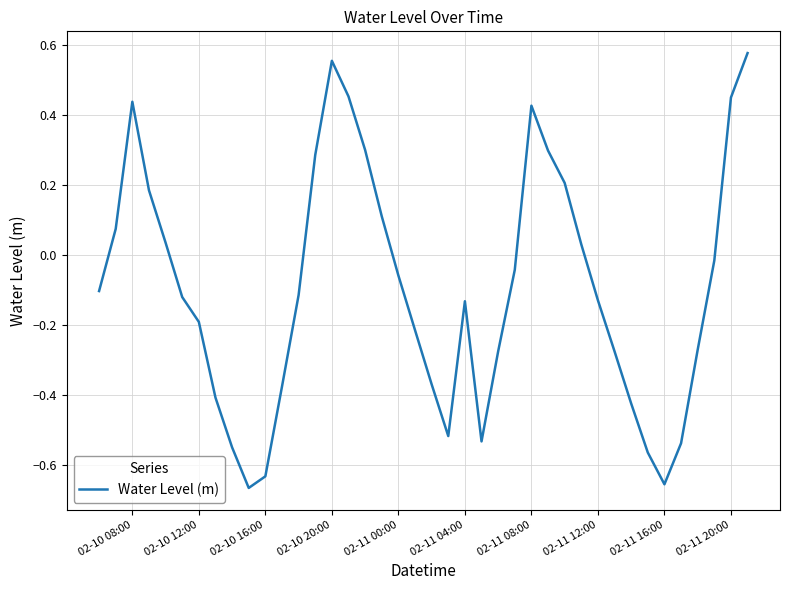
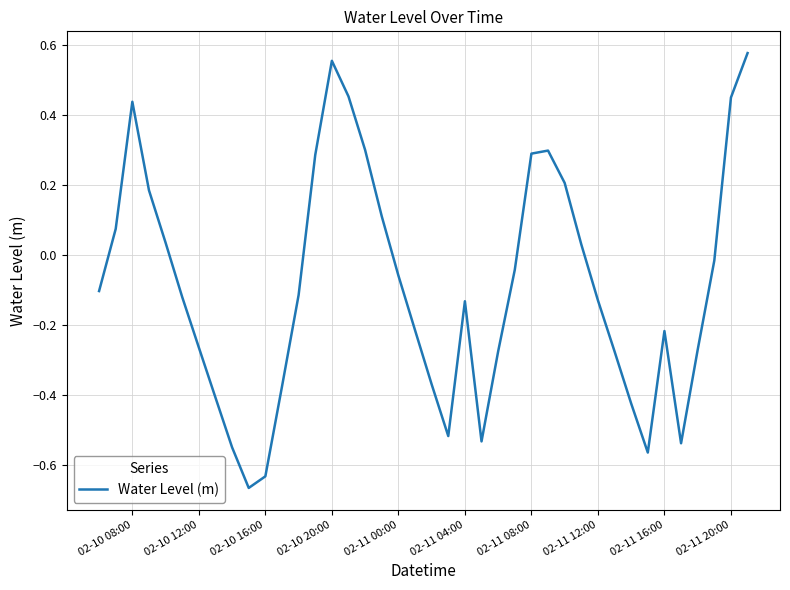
  {
    "02-10 08:00": 0.44,
-   "02-10 12:00": -0.19,
+   "02-10 12:00": -0.26,
    "02-10 16:00": -0.63,
    "02-10 20:00": 0.56,
    "02-11 00:00": -0.06,
    "02-11 04:00": -0.13,
-   "02-11 08:00": 0.43,
+   "02-11 08:00": 0.29,
    "02-11 12:00": -0.13,
-   "02-11 16:00": -0.66,
+   "02-11 16:00": -0.22,
    "02-11 20:00": 0.45
  }
